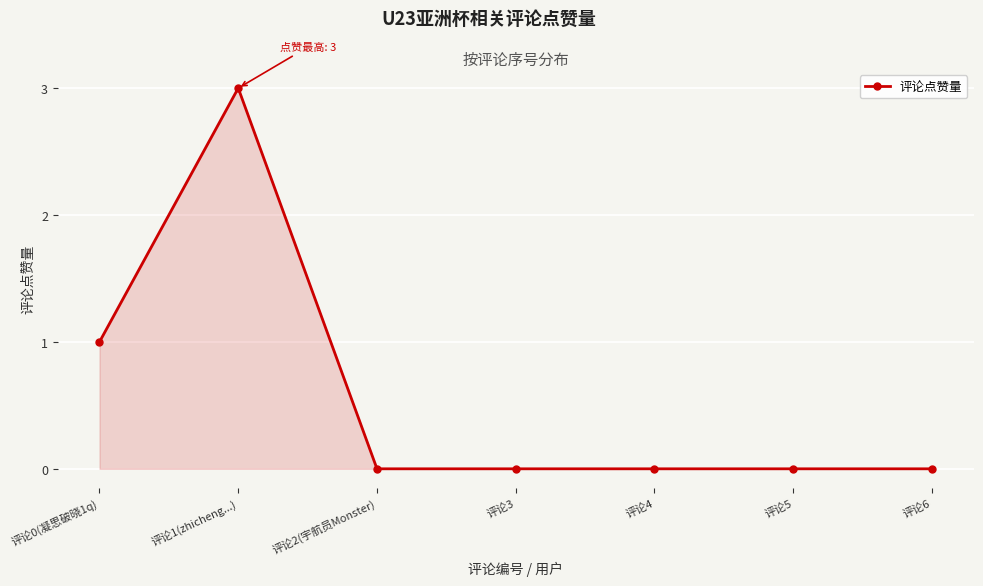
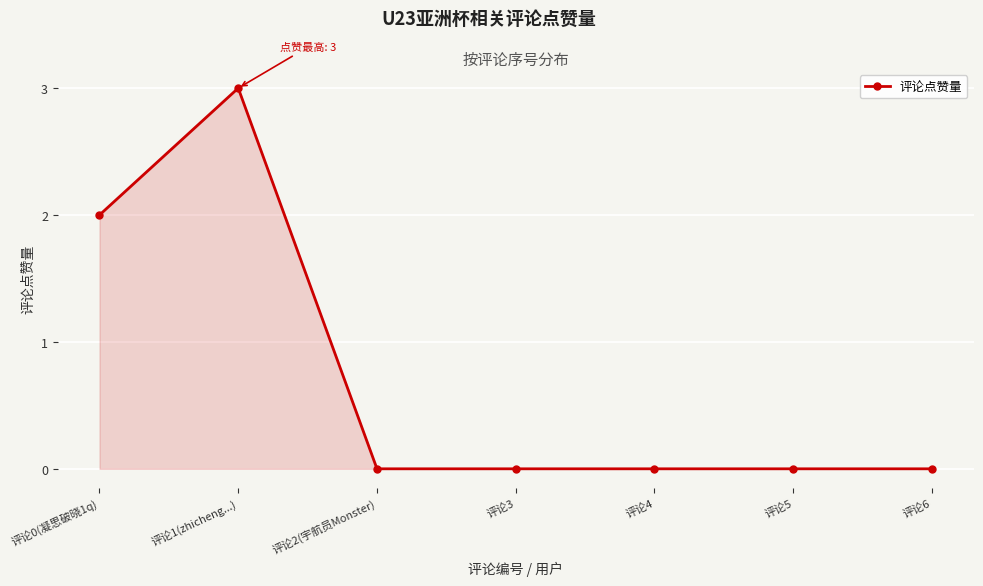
  {
-   "评论0(凝思破晓1q)": 1,
+   "评论0(凝思破晓1q)": 2,
    "评论2(宇航员Monster)": 0,
    "评论3": 0,
    "评论4": 0,
    "评论5": 0,
    "评论6": 0
  }
